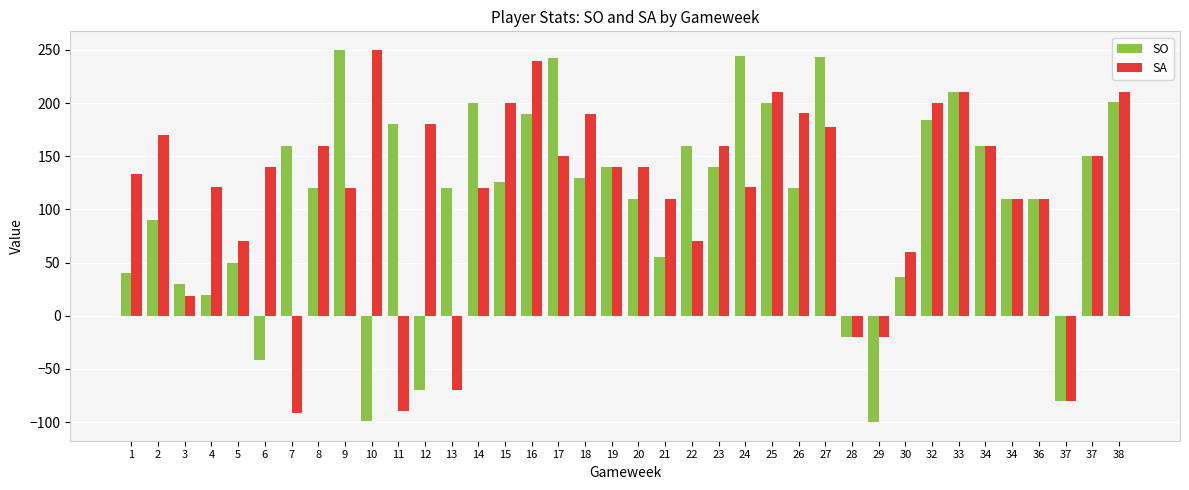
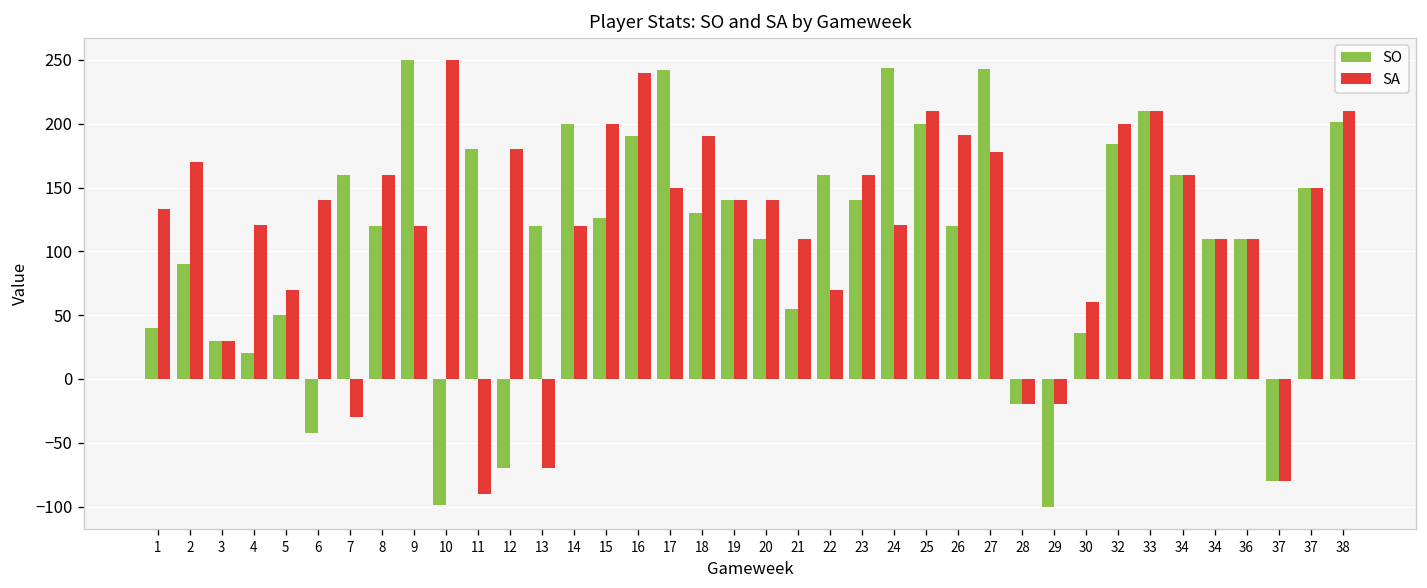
  {
    "SO": {
      "1": 40,
      "2": 90,
      "3": 30,
      "4": 20,
      "5": 50,
      "6": -42,
      "7": 160,
      "8": 120,
      "9": 250,
      "10": -99,
      "11": 180,
      "12": -70,
      "13": 120,
      "14": 200,
      "15": 126,
      "16": 190,
      "17": 242,
      "18": 130,
      "19": 140,
      "20": 110,
      "21": 55,
      "22": 160,
      "23": 140,
      "24": 244,
      "25": 200,
      "26": 120,
      "27": 243,
      "28": -20,
      "29": -100,
      "30": 36,
      "32": 184,
      "33": 210,
      "36": 110,
      "38": 201
    },
    "SA": {
      "1": 133,
      "2": 170,
-     "3": 19,
+     "3": 30,
      "4": 121,
      "5": 70,
      "6": 140,
-     "7": -91,
+     "7": -30,
      "8": 160,
      "9": 120,
      "10": 250,
      "11": -90,
      "12": 180,
      "13": -70,
      "14": 120,
      "15": 200,
      "16": 240,
      "17": 150,
      "18": 190,
      "19": 140,
      "20": 140,
      "21": 110,
      "22": 70,
      "23": 160,
      "24": 121,
      "25": 210,
      "26": 191,
      "27": 178,
      "28": -20,
      "29": -20,
      "30": 60,
      "32": 200,
      "33": 210,
      "36": 110,
      "38": 210
    }
  }
